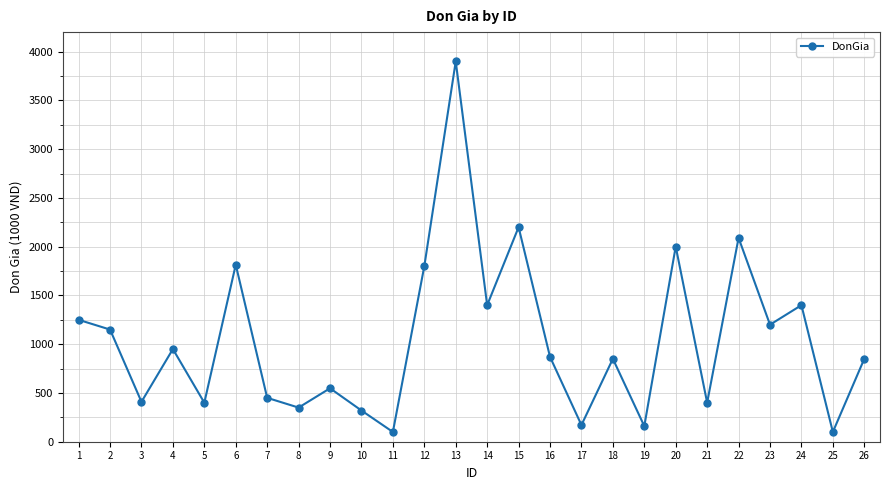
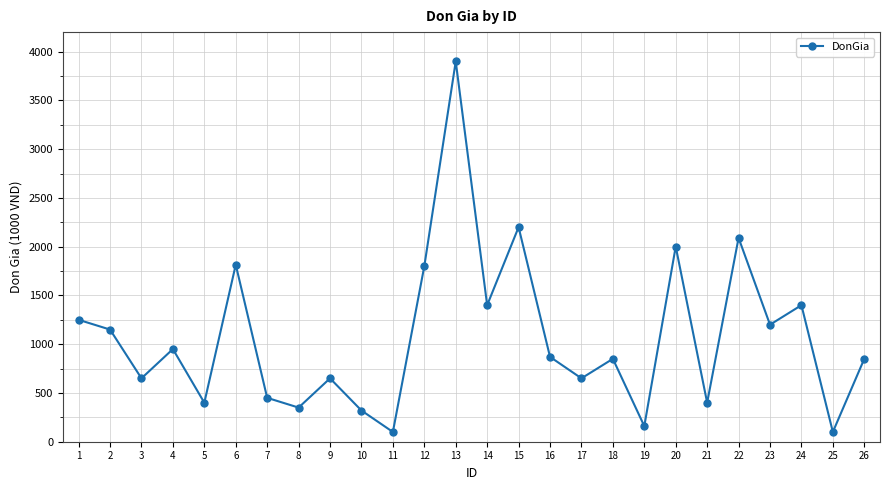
  {
    "1": 1300,
    "2": 1200,
-   "3": 400,
+   "3": 700,
    "4": 1000,
    "5": 400,
    "6": 1800,
    "7": 500,
    "8": 400,
-   "9": 500,
+   "9": 700,
    "10": 300,
    "11": 100,
    "12": 1800,
    "13": 3900,
    "14": 1400,
    "15": 2200,
    "16": 900,
-   "17": 200,
+   "17": 700,
    "18": 900,
    "19": 200,
    "20": 2000,
    "21": 400,
    "22": 2100,
    "23": 1200,
    "24": 1400,
    "25": 100,
    "26": 900
  }
